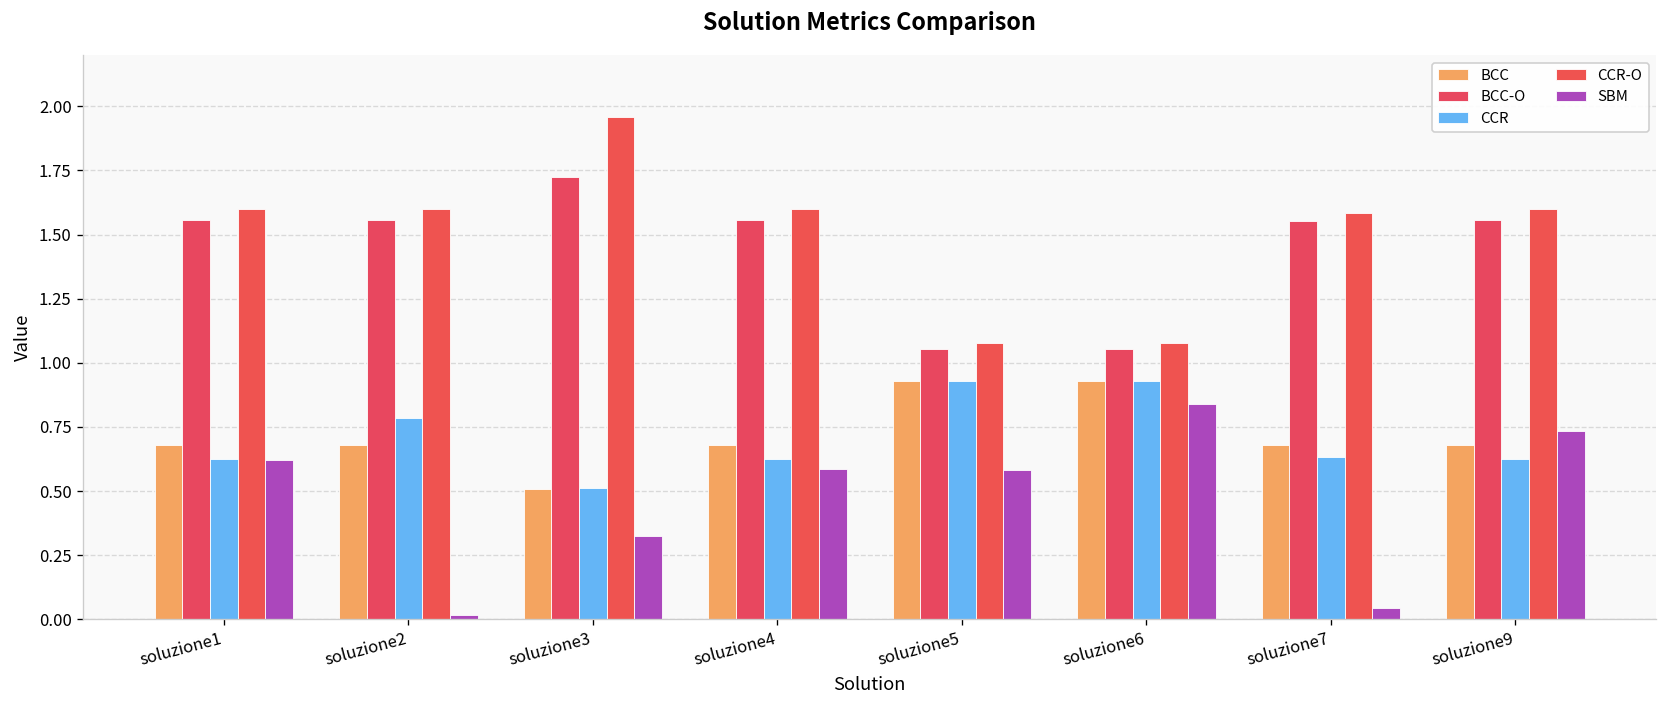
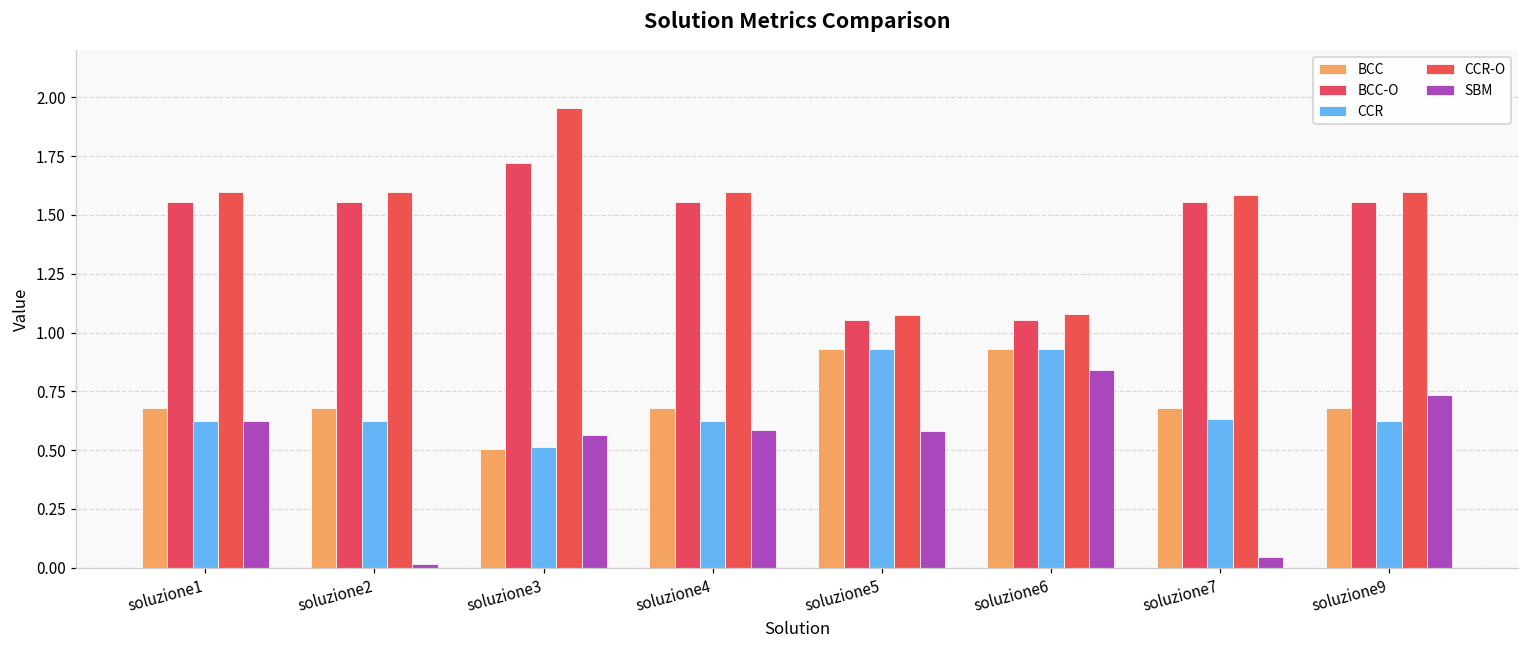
  {
    "BCC": {
      "soluzione1": 0.68,
      "soluzione2": 0.68,
      "soluzione3": 0.51,
      "soluzione4": 0.68,
      "soluzione5": 0.93,
      "soluzione6": 0.93,
      "soluzione7": 0.68,
      "soluzione9": 0.68
    },
    "CCR": {
      "soluzione1": 0.63,
-     "soluzione2": 0.78,
+     "soluzione2": 0.63,
      "soluzione3": 0.51,
      "soluzione4": 0.63,
      "soluzione5": 0.93,
      "soluzione6": 0.93,
      "soluzione7": 0.63,
      "soluzione9": 0.63
    },
    "SBM": {
      "soluzione1": 0.62,
      "soluzione2": 0.02,
-     "soluzione3": 0.32,
+     "soluzione3": 0.56,
      "soluzione4": 0.59,
      "soluzione5": 0.58,
      "soluzione6": 0.84,
      "soluzione7": 0.05,
      "soluzione9": 0.73
    }
  }
